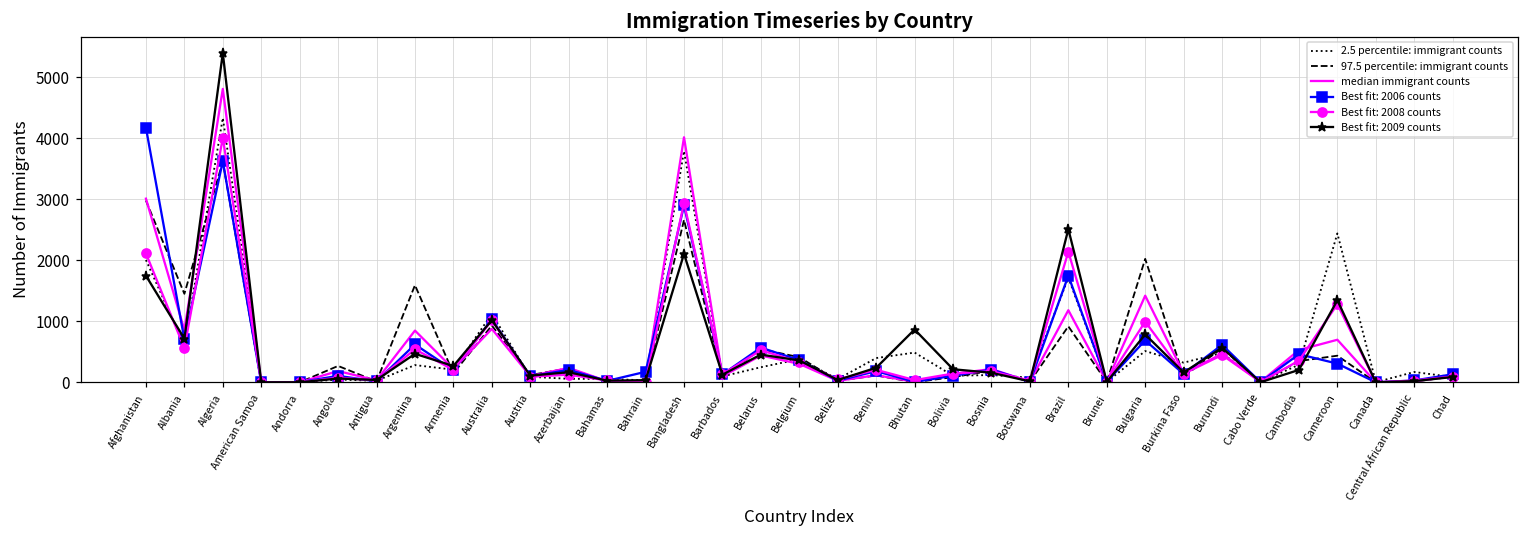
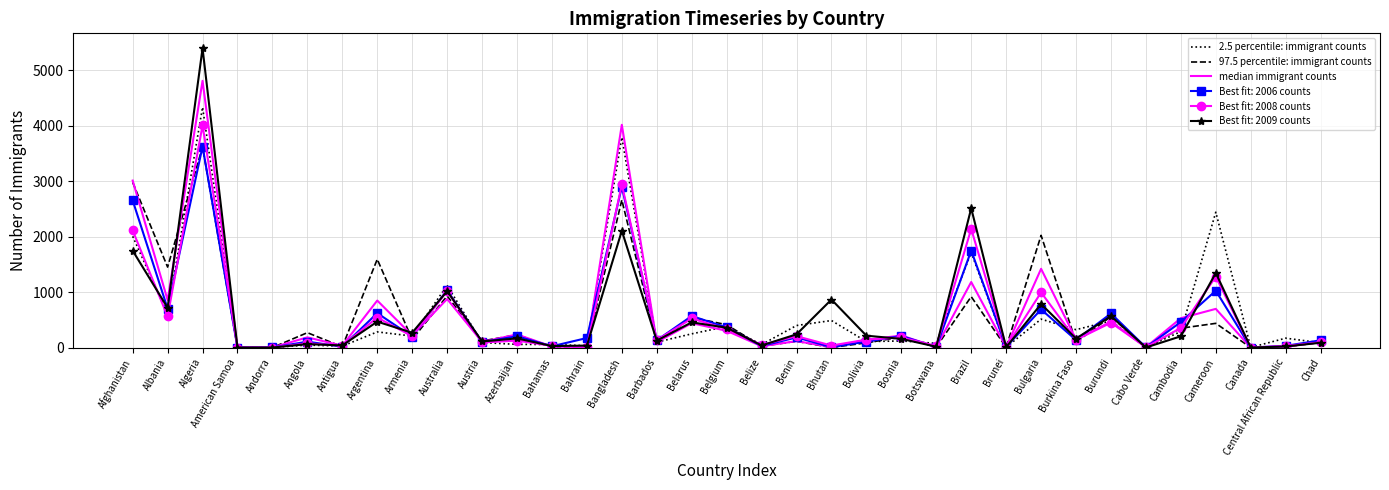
  {
    "Best fit: 2006 counts": {
-     "Afghanistan": 4200,
+     "Afghanistan": 2700,
      "Argentina": 600,
      "Bahrain": 200,
      "Bulgaria": 700,
      "Burundi": 600,
      "Cambodia": 500,
-     "Cameroon": 300
+     "Cameroon": 1000
    }
  }
